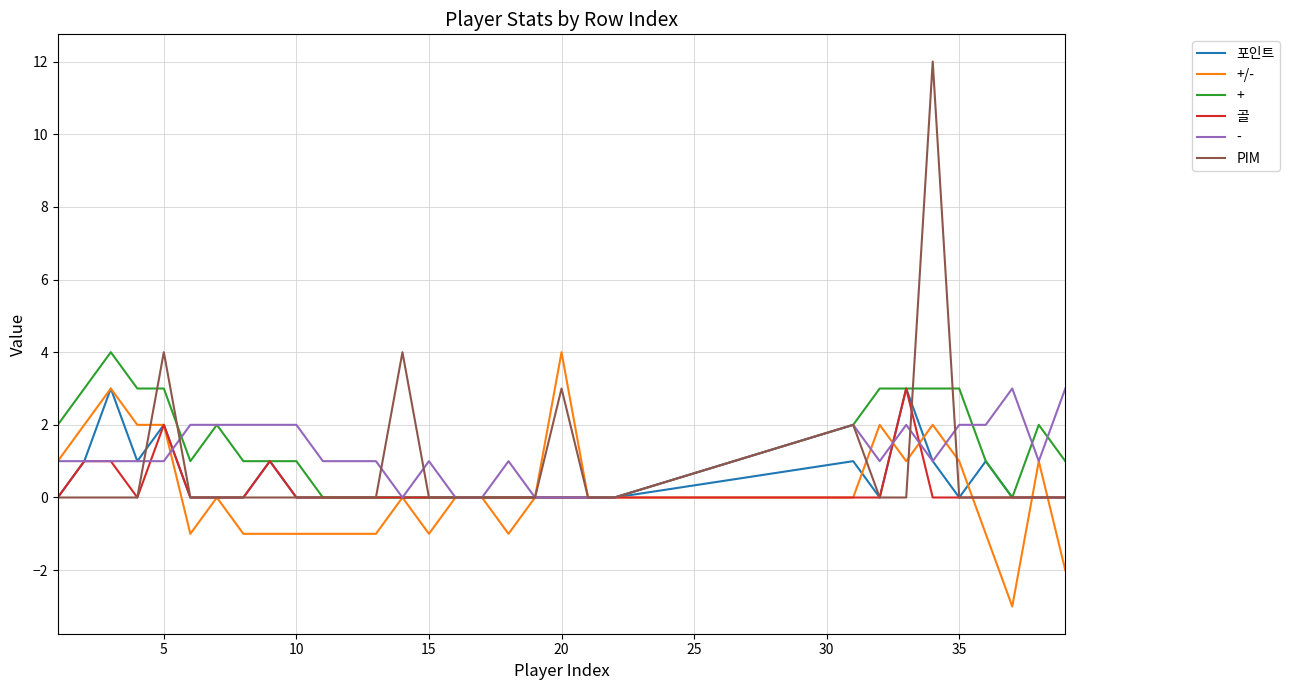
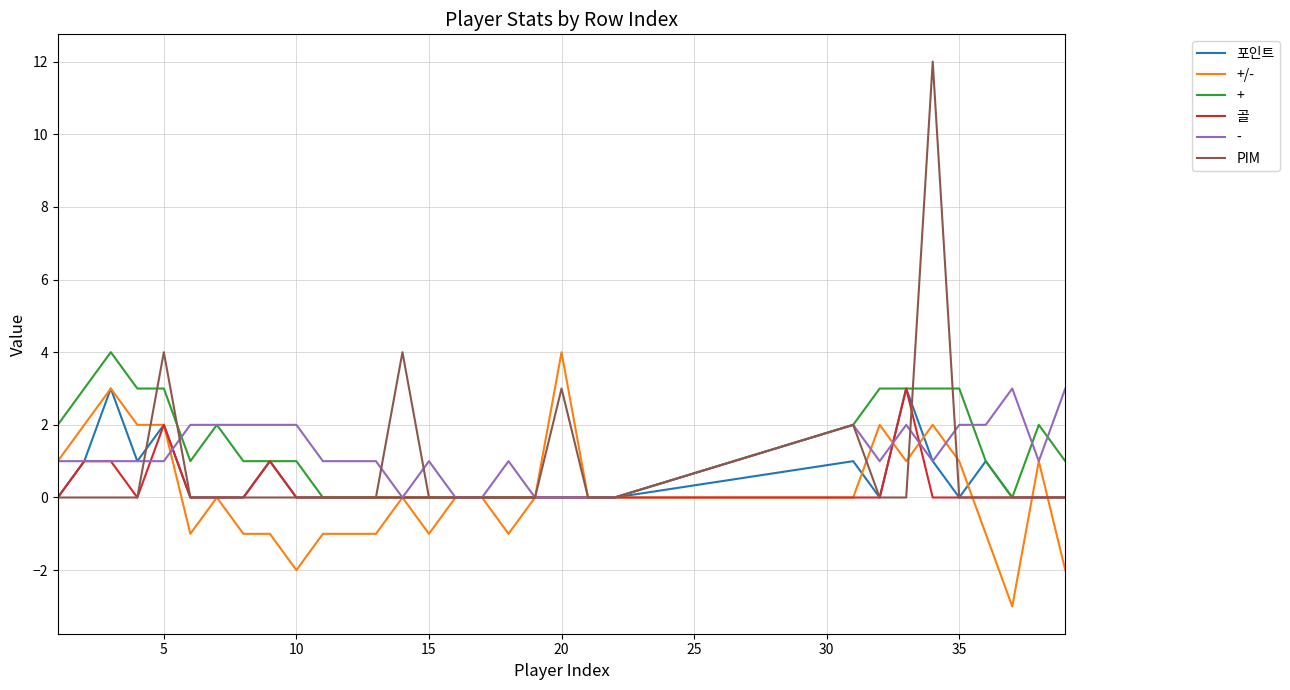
  {
    "+/-": {
-     "10": -1,
+     "10": -2,
      "15": -1,
      "20": 4,
      "35": 1
    },
    "+": {
      "5": 3,
      "10": 1,
      "35": 3
    },
    "-": {
      "5": 1,
      "10": 2,
      "15": 1,
      "35": 2
    },
    "PIM": {
      "5": 4,
      "20": 3
    }
  }
